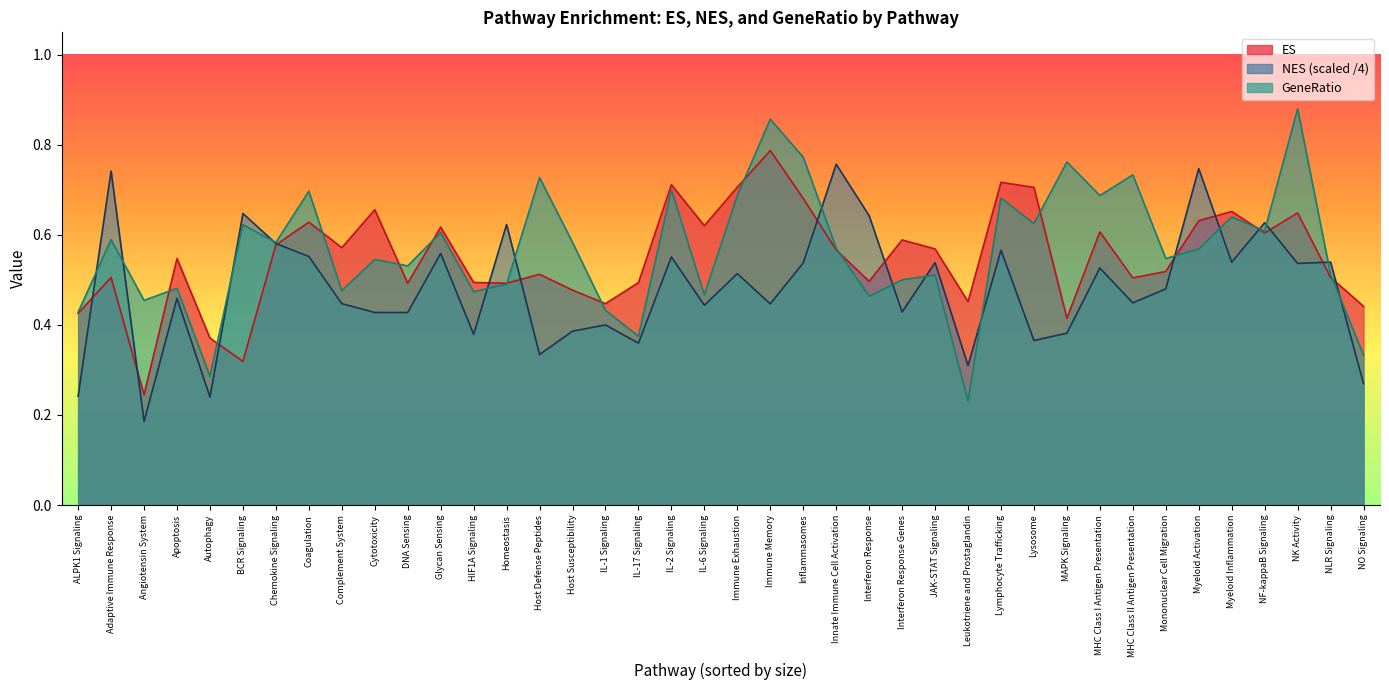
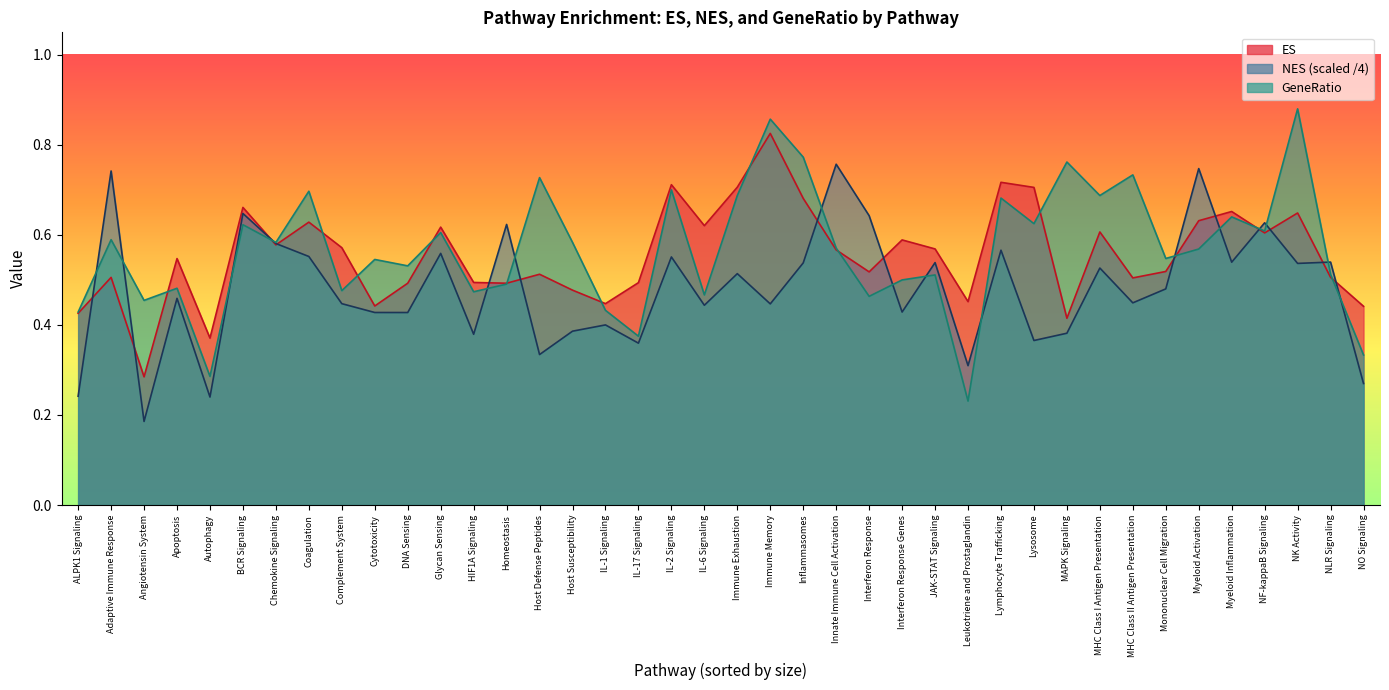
  {
    "ES": {
      "Adaptive Immune Response": 0.51,
-     "Angiotensin System": 0.25,
+     "Angiotensin System": 0.28,
      "Apoptosis": 0.55,
      "Autophagy": 0.37,
-     "BCR Signaling": 0.32,
+     "BCR Signaling": 0.66,
      "Coagulation": 0.63,
      "Complement System": 0.57,
-     "Cytotoxicity": 0.66,
+     "Cytotoxicity": 0.44,
      "DNA Sensing": 0.49,
      "Glycan Sensing": 0.62,
      "HIF1A Signaling": 0.49,
      "Host Defense Peptides": 0.51,
      "Host Susceptibility": 0.48,
      "IL-1 Signaling": 0.45,
      "IL-17 Signaling": 0.49,
      "IL-2 Signaling": 0.71,
      "IL-6 Signaling": 0.62,
      "Immune Exhaustion": 0.71,
-     "Immune Memory": 0.79,
+     "Immune Memory": 0.83,
      "Inflammasomes": 0.68,
-     "Interferon Response": 0.50,
+     "Interferon Response": 0.52,
      "Interferon Response Genes": 0.59,
      "JAK-STAT Signaling": 0.57,
      "Leukotriene and Prostaglandin": 0.45,
      "Lymphocyte Trafficking": 0.72,
      "Lysosome": 0.71,
      "MAPK Signaling": 0.41,
      "MHC Class I Antigen Presentation": 0.61,
      "MHC Class II Antigen Presentation": 0.50,
      "Mononuclear Cell Migration": 0.52,
      "Myeloid Activation": 0.63,
      "Myeloid Inflammation": 0.65,
      "NK Activity": 0.65,
      "NLR Signaling": 0.51,
      "NO Signaling": 0.44
    }
  }
